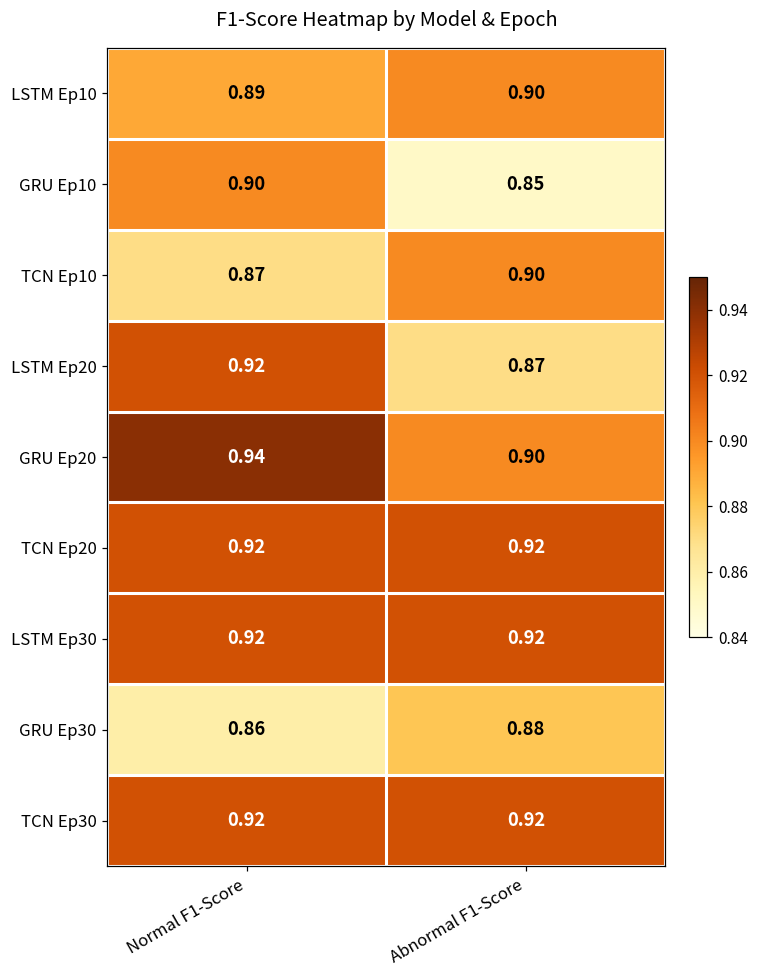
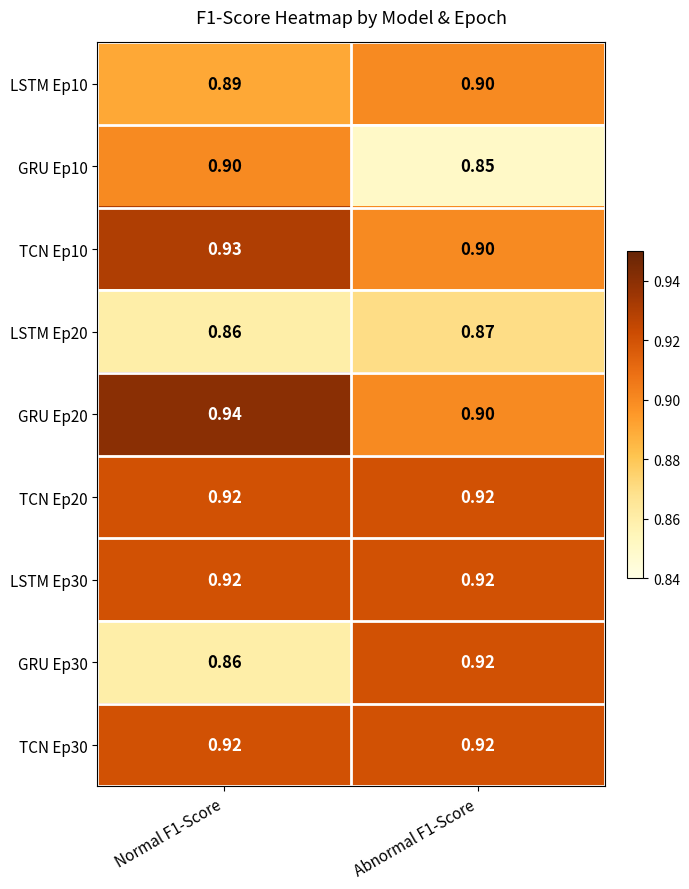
  {
    "LSTM Ep10": {
      "Normal F1-Score": 0.89,
      "Abnormal F1-Score": 0.90
    },
    "GRU Ep10": {
      "Normal F1-Score": 0.90,
      "Abnormal F1-Score": 0.85
    },
    "TCN Ep10": {
-     "Normal F1-Score": 0.87,
+     "Normal F1-Score": 0.93,
      "Abnormal F1-Score": 0.90
    },
    "LSTM Ep20": {
-     "Normal F1-Score": 0.92,
+     "Normal F1-Score": 0.86,
      "Abnormal F1-Score": 0.87
    },
    "GRU Ep20": {
      "Normal F1-Score": 0.94,
      "Abnormal F1-Score": 0.90
    },
    "TCN Ep20": {
      "Normal F1-Score": 0.92,
      "Abnormal F1-Score": 0.92
    },
    "LSTM Ep30": {
      "Normal F1-Score": 0.92,
      "Abnormal F1-Score": 0.92
    },
    "GRU Ep30": {
      "Normal F1-Score": 0.86,
-     "Abnormal F1-Score": 0.88
+     "Abnormal F1-Score": 0.92
    },
    "TCN Ep30": {
      "Normal F1-Score": 0.92,
      "Abnormal F1-Score": 0.92
    }
  }
